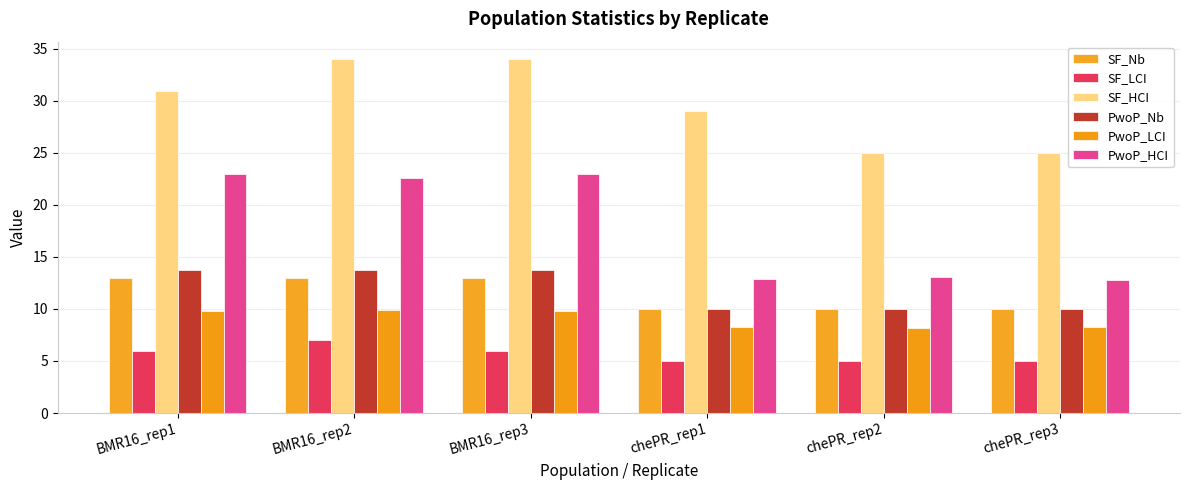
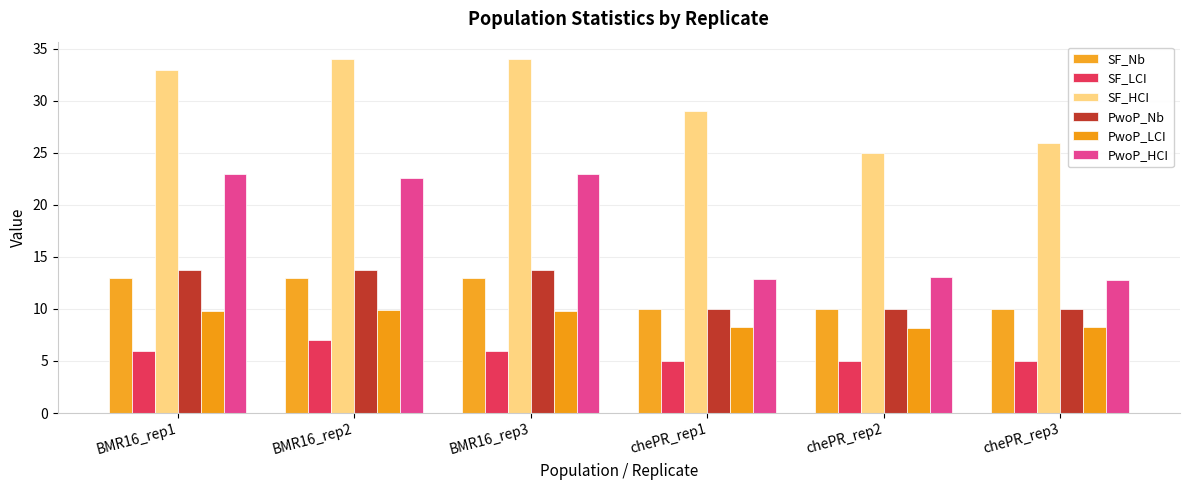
  {
    "SF_HCI": {
-     "BMR16_rep1": 31,
+     "BMR16_rep1": 33,
      "BMR16_rep2": 34,
      "BMR16_rep3": 34,
      "chePR_rep1": 29,
      "chePR_rep2": 25,
-     "chePR_rep3": 25
+     "chePR_rep3": 26
    },
    "PwoP_Nb": {
      "BMR16_rep1": 14,
      "BMR16_rep2": 14,
      "BMR16_rep3": 14,
      "chePR_rep1": 10,
      "chePR_rep2": 10,
      "chePR_rep3": 10
    }
  }
